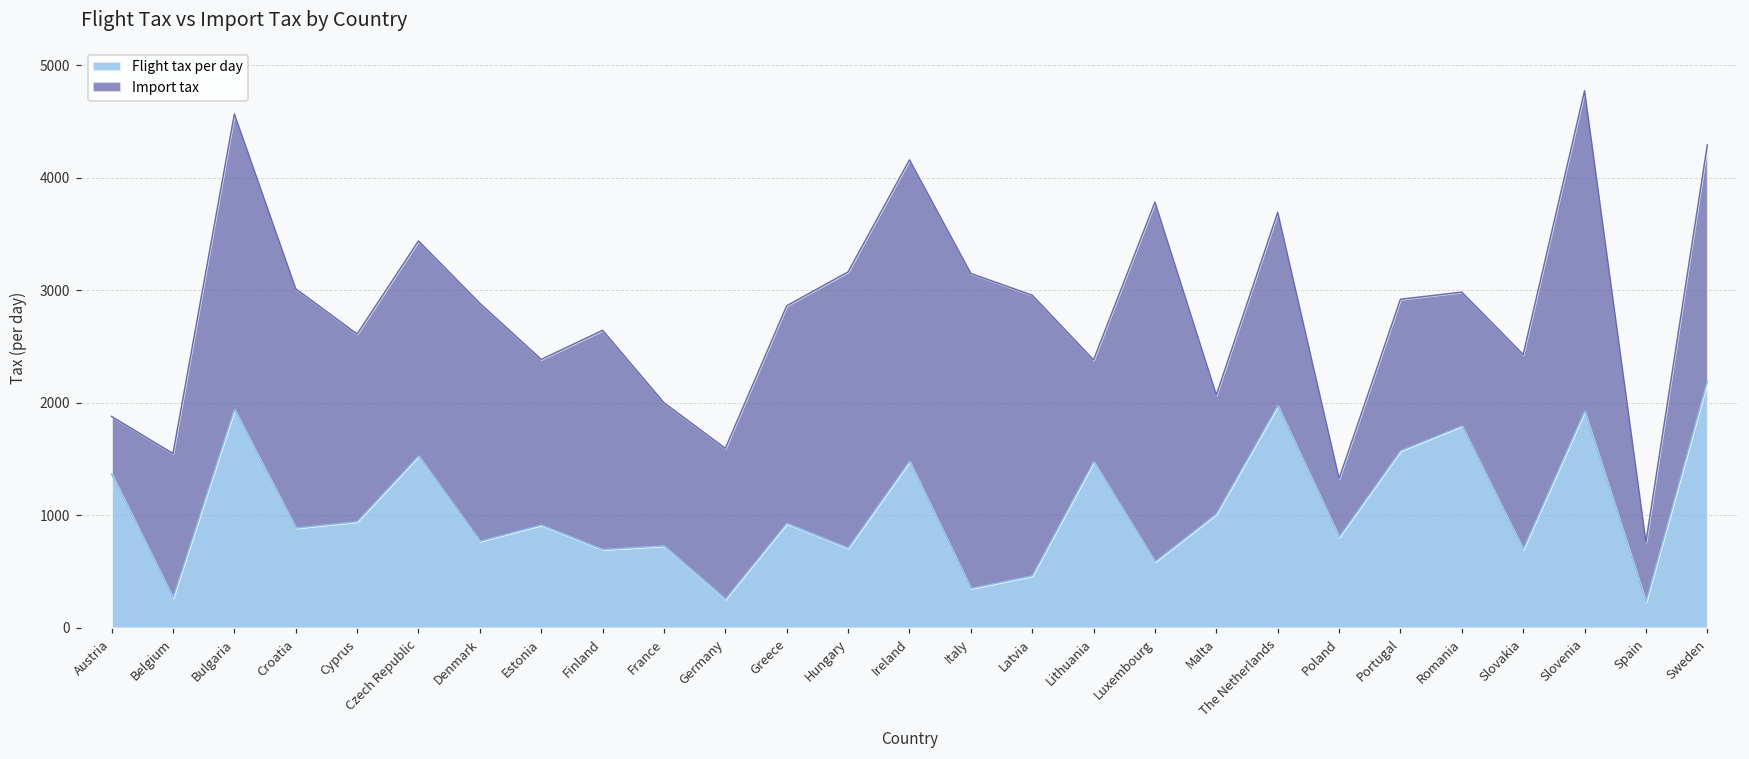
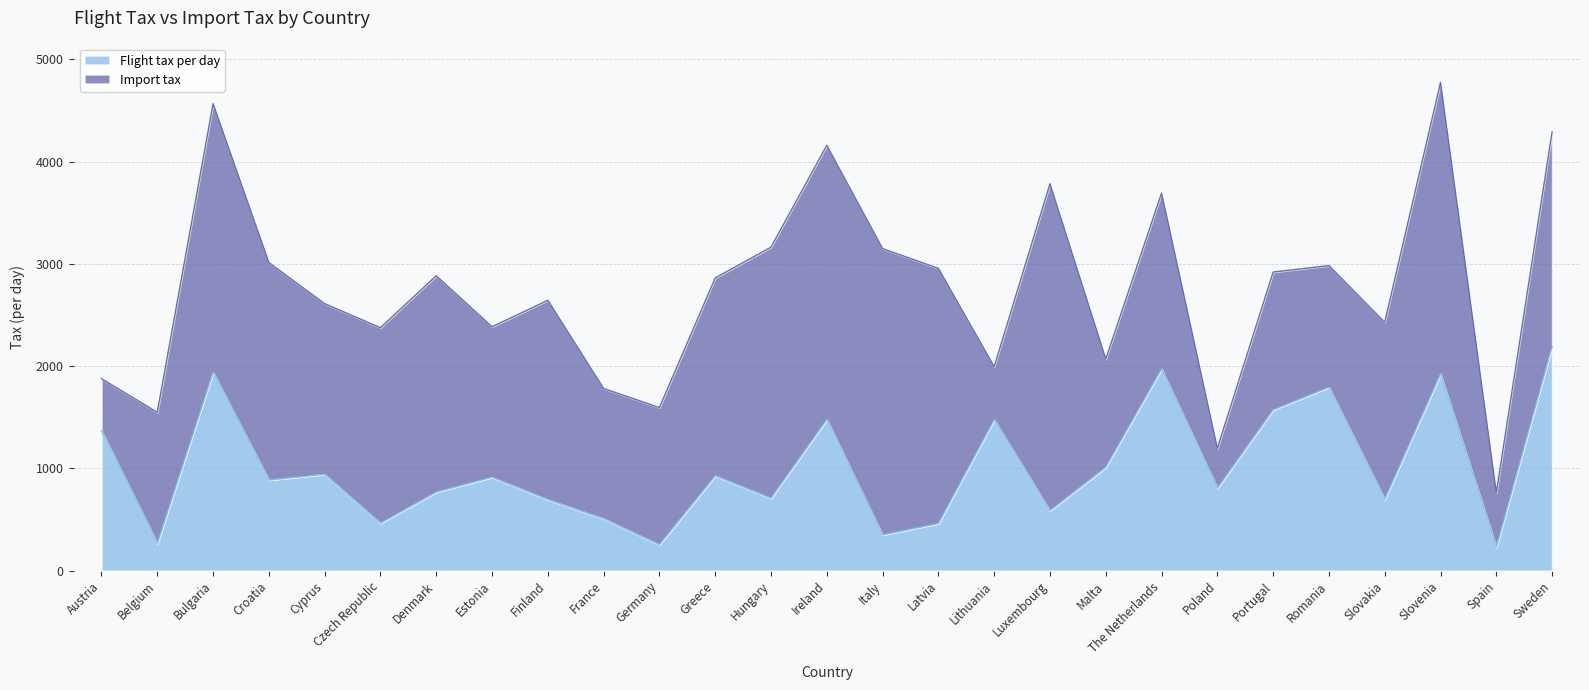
  {
    "Flight tax per day": {
      "Austria": 1370,
      "Belgium": 270,
      "Bulgaria": 1940,
      "Croatia": 890,
      "Cyprus": 940,
-     "Czech Republic": 1530,
+     "Czech Republic": 470,
      "Denmark": 770,
      "Estonia": 910,
      "Finland": 700,
-     "France": 730,
+     "France": 510,
      "Germany": 260,
      "Greece": 930,
      "Hungary": 710,
      "Ireland": 1480,
      "Italy": 350,
      "Latvia": 460,
      "Lithuania": 1480,
      "Luxembourg": 590,
      "Malta": 1010,
      "The Netherlands": 1970,
      "Poland": 810,
      "Portugal": 1570,
      "Romania": 1790,
      "Slovakia": 700,
      "Slovenia": 1920,
      "Spain": 230,
      "Sweden": 2190
    },
    "Import tax": {
      "Austria": 510,
      "Belgium": 1280,
      "Bulgaria": 2630,
      "Croatia": 2130,
      "Cyprus": 1670,
      "Czech Republic": 1910,
      "Denmark": 2120,
      "Estonia": 1470,
      "Finland": 1950,
      "France": 1270,
      "Germany": 1340,
      "Greece": 1930,
      "Hungary": 2450,
      "Ireland": 2680,
      "Italy": 2800,
      "Latvia": 2490,
-     "Lithuania": 910,
+     "Lithuania": 520,
      "Luxembourg": 3200,
      "Malta": 1060,
      "The Netherlands": 1720,
-     "Poland": 520,
+     "Poland": 390,
      "Portugal": 1350,
      "Romania": 1190,
      "Slovakia": 1730,
      "Slovenia": 2850,
      "Spain": 530,
      "Sweden": 2100
    }
  }
